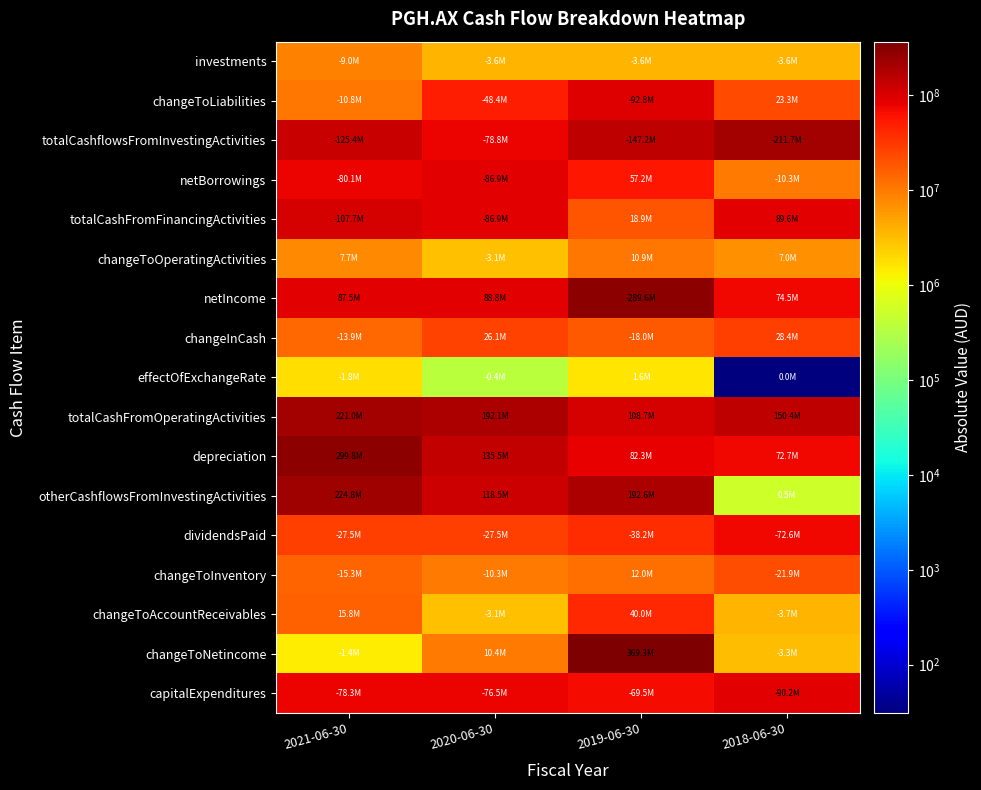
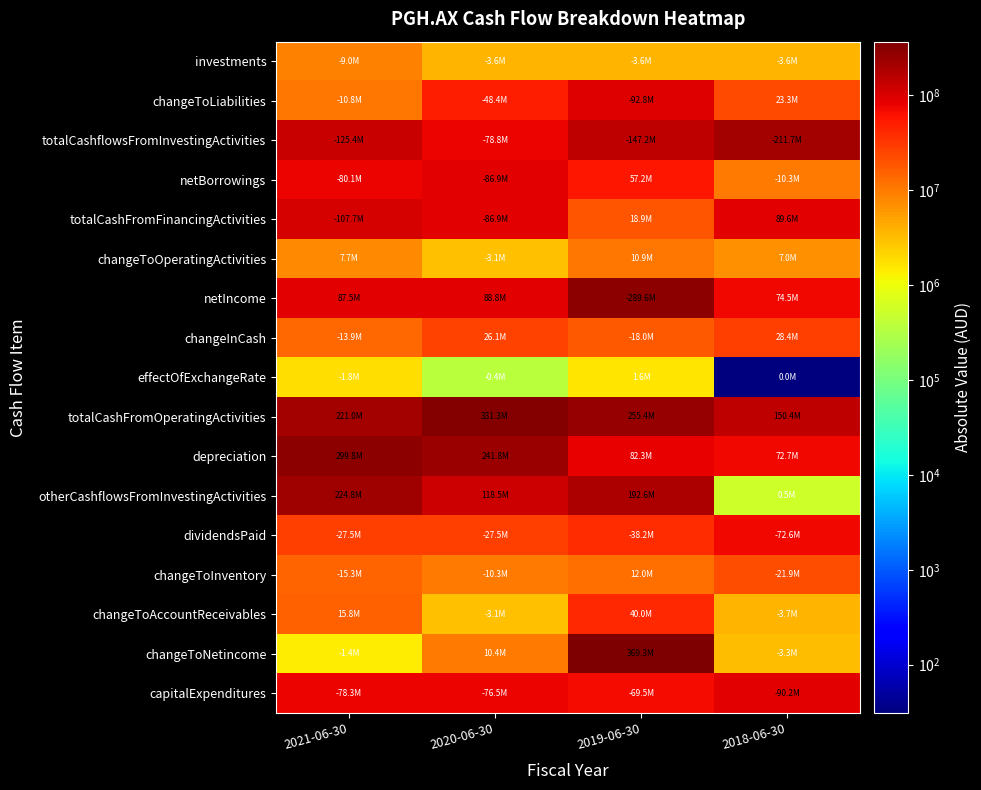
  {
    "investments": {
      "2021-06-30": "-9.0M",
      "2020-06-30": "-3.6M",
      "2019-06-30": "-3.6M",
      "2018-06-30": "-3.6M"
    },
    "changeToLiabilities": {
      "2021-06-30": "-10.8M",
      "2020-06-30": "-48.4M",
      "2019-06-30": "-92.8M",
      "2018-06-30": "23.3M"
    },
    "totalCashflowsFromInvestingActivities": {
      "2021-06-30": "-125.4M",
      "2020-06-30": "-78.8M",
      "2019-06-30": "-147.2M",
      "2018-06-30": "-211.7M"
    },
    "netBorrowings": {
      "2021-06-30": "-80.1M",
      "2020-06-30": "-86.9M",
      "2019-06-30": "57.2M",
      "2018-06-30": "-10.3M"
    },
    "totalCashFromFinancingActivities": {
      "2021-06-30": "-107.7M",
      "2020-06-30": "-86.9M",
      "2019-06-30": "18.9M",
      "2018-06-30": "89.6M"
    },
    "changeToOperatingActivities": {
      "2021-06-30": "7.7M",
      "2020-06-30": "-3.1M",
      "2019-06-30": "10.9M",
      "2018-06-30": "7.0M"
    },
    "netIncome": {
      "2021-06-30": "87.5M",
      "2020-06-30": "88.8M",
      "2019-06-30": "-289.6M",
      "2018-06-30": "74.5M"
    },
    "changeInCash": {
      "2021-06-30": "-13.9M",
      "2020-06-30": "26.1M",
      "2019-06-30": "-18.0M",
      "2018-06-30": "28.4M"
    },
    "effectOfExchangeRate": {
      "2021-06-30": "-1.8M",
      "2020-06-30": "-0.4M",
      "2019-06-30": "1.6M",
      "2018-06-30": "0.0M"
    },
    "totalCashFromOperatingActivities": {
      "2021-06-30": "221.0M",
-     "2020-06-30": "192.1M",
-     "2019-06-30": "108.7M",
+     "2020-06-30": "331.3M",
+     "2019-06-30": "255.4M",
      "2018-06-30": "150.4M"
    },
    "depreciation": {
      "2021-06-30": "299.8M",
-     "2020-06-30": "135.5M",
+     "2020-06-30": "241.8M",
      "2019-06-30": "82.3M",
      "2018-06-30": "72.7M"
    },
    "otherCashflowsFromInvestingActivities": {
      "2021-06-30": "224.8M",
      "2020-06-30": "118.5M",
      "2019-06-30": "192.6M",
      "2018-06-30": "0.5M"
    },
    "dividendsPaid": {
      "2021-06-30": "-27.5M",
      "2020-06-30": "-27.5M",
      "2019-06-30": "-38.2M",
      "2018-06-30": "-72.6M"
    },
    "changeToInventory": {
      "2021-06-30": "-15.3M",
      "2020-06-30": "-10.3M",
      "2019-06-30": "12.0M",
      "2018-06-30": "-21.9M"
    },
    "changeToAccountReceivables": {
      "2021-06-30": "15.8M",
      "2020-06-30": "-3.1M",
      "2019-06-30": "40.0M",
      "2018-06-30": "-3.7M"
    },
    "changeToNetincome": {
      "2021-06-30": "-1.4M",
      "2020-06-30": "10.4M",
      "2019-06-30": "369.3M",
      "2018-06-30": "-3.3M"
    },
    "capitalExpenditures": {
      "2021-06-30": "-78.3M",
      "2020-06-30": "-76.5M",
      "2019-06-30": "-69.5M",
      "2018-06-30": "-90.2M"
    }
  }
